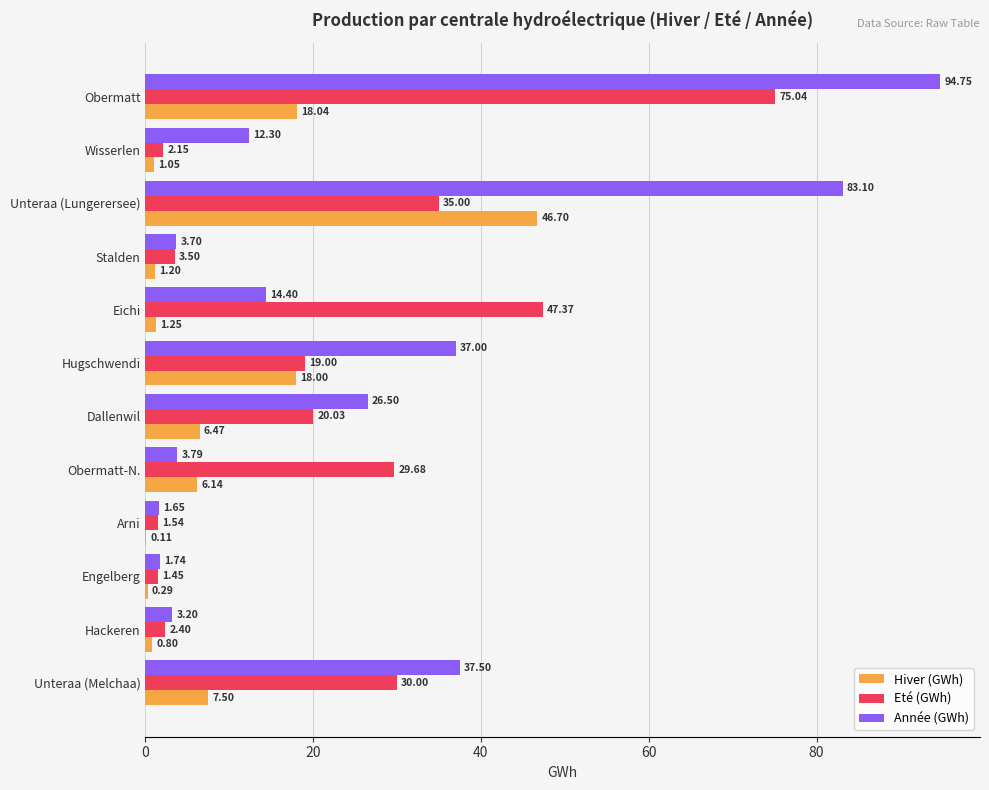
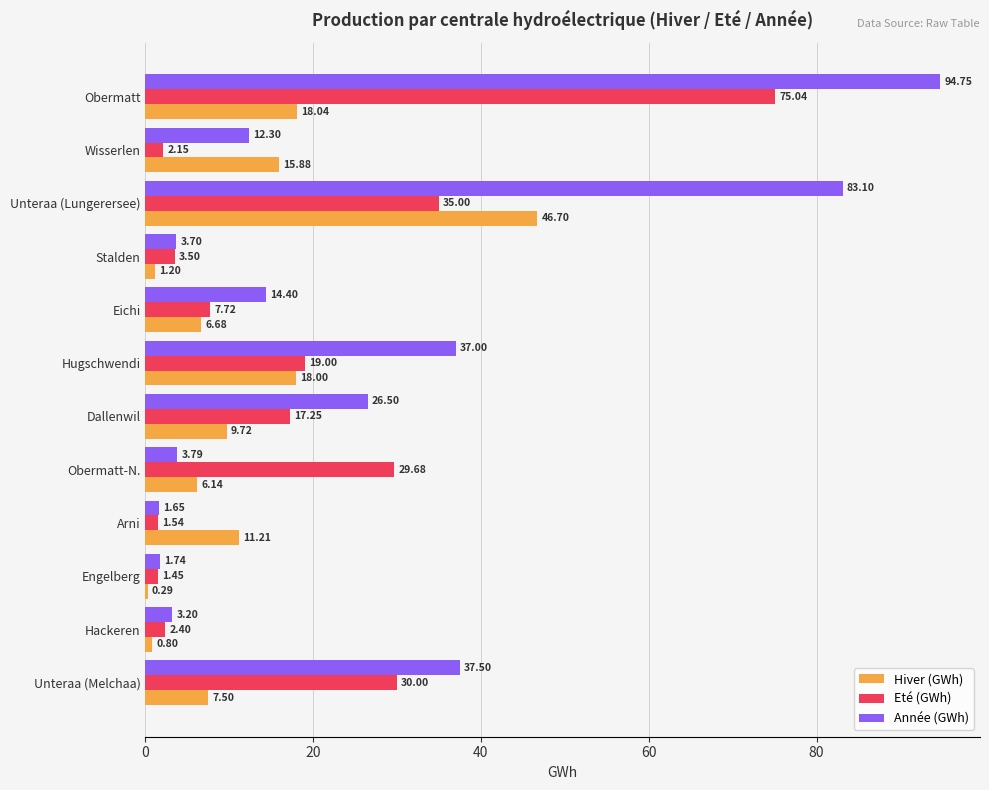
  {
    "Hiver (GWh)": {
      "Obermatt": 18.04,
-     "Wisserlen": 1.05,
+     "Wisserlen": 15.88,
      "Unteraa (Lungerersee)": 46.70,
      "Stalden": 1.20,
-     "Eichi": 1.25,
+     "Eichi": 6.68,
      "Hugschwendi": 18.00,
-     "Dallenwil": 6.47,
+     "Dallenwil": 9.72,
      "Obermatt-N.": 6.14,
-     "Arni": 0.11,
+     "Arni": 11.21,
      "Engelberg": 0.29,
      "Hackeren": 0.80,
      "Unteraa (Melchaa)": 7.50
    },
    "Eté (GWh)": {
      "Obermatt": 75.04,
      "Wisserlen": 2.15,
      "Unteraa (Lungerersee)": 35.00,
      "Stalden": 3.50,
-     "Eichi": 47.37,
+     "Eichi": 7.72,
      "Hugschwendi": 19.00,
-     "Dallenwil": 20.03,
+     "Dallenwil": 17.25,
      "Obermatt-N.": 29.68,
      "Arni": 1.54,
      "Engelberg": 1.45,
      "Hackeren": 2.40,
      "Unteraa (Melchaa)": 30.00
    },
    "Année (GWh)": {
      "Obermatt": 94.75,
      "Wisserlen": 12.30,
      "Unteraa (Lungerersee)": 83.10,
      "Stalden": 3.70,
      "Eichi": 14.40,
      "Hugschwendi": 37.00,
      "Dallenwil": 26.50,
      "Obermatt-N.": 3.79,
      "Arni": 1.65,
      "Engelberg": 1.74,
      "Hackeren": 3.20,
      "Unteraa (Melchaa)": 37.50
    }
  }
